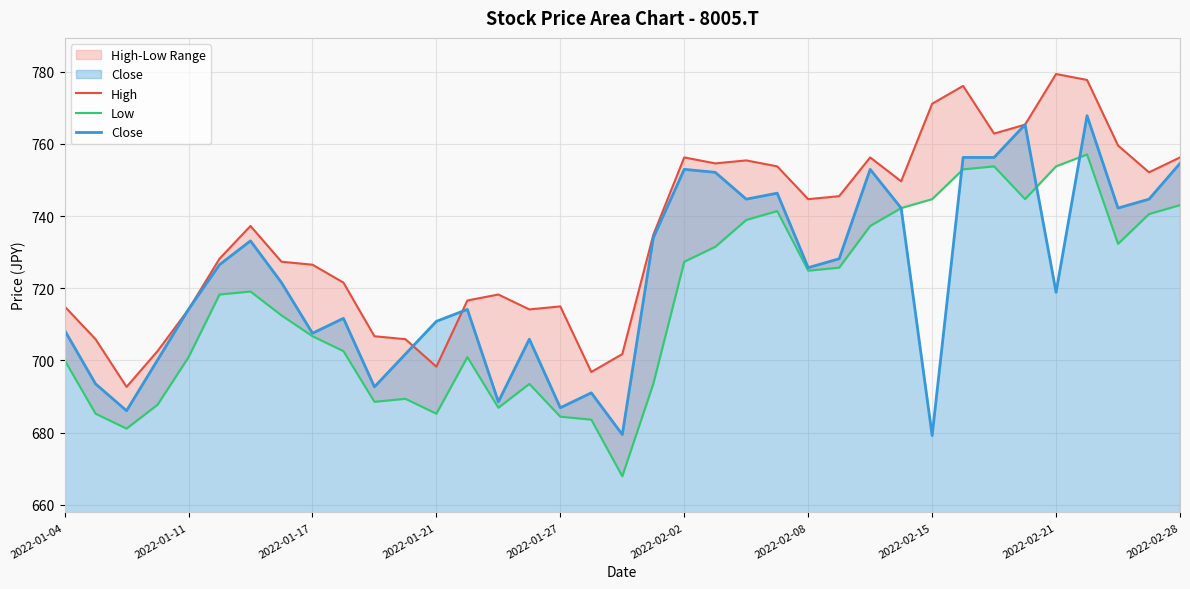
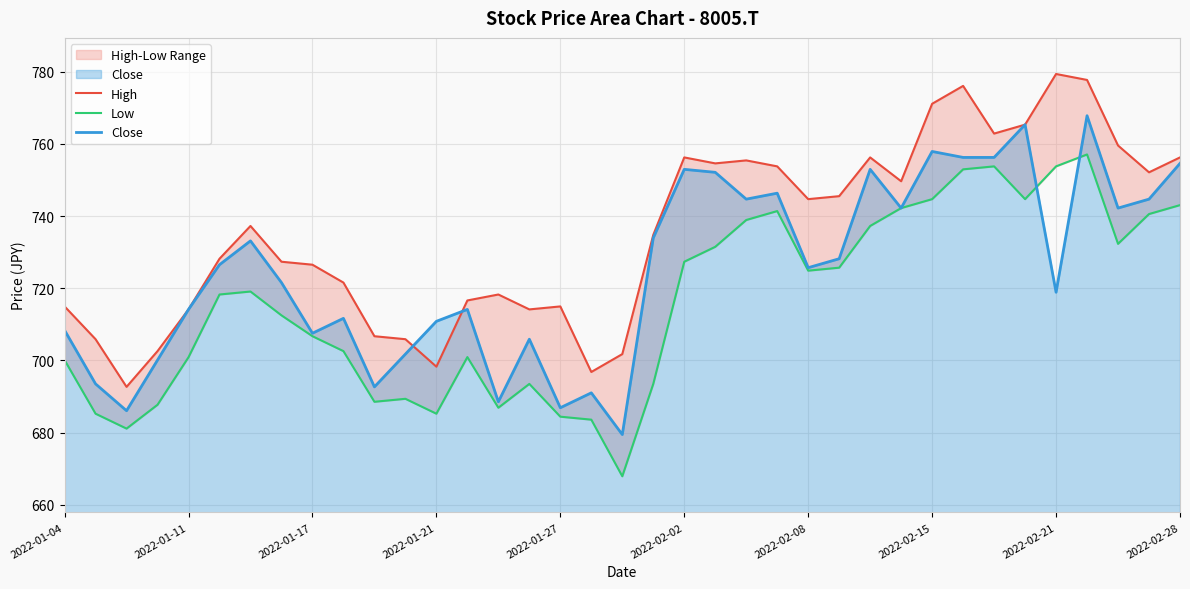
  {
    "High-Low Range": {
      "2022-01-04": 715,
      "2022-01-17": 727,
      "2022-01-21": 698,
      "2022-01-27": 715,
      "2022-02-02": 756,
      "2022-02-08": 745,
      "2022-02-15": 771,
      "2022-02-21": 779,
      "2022-02-28": 756
    },
    "Low": {
      "2022-01-04": 700,
      "2022-01-11": 701,
      "2022-01-17": 707,
      "2022-01-21": 685,
      "2022-01-27": 684,
      "2022-02-02": 727,
      "2022-02-08": 725,
      "2022-02-15": 745,
      "2022-02-21": 754,
      "2022-02-28": 743
    },
    "Close": {
      "2022-01-04": 708,
      "2022-01-17": 708,
      "2022-01-21": 711,
      "2022-01-27": 687,
      "2022-02-02": 753,
      "2022-02-08": 726,
-     "2022-02-15": 679,
+     "2022-02-15": 758,
      "2022-02-21": 719,
      "2022-02-28": 755
    }
  }
